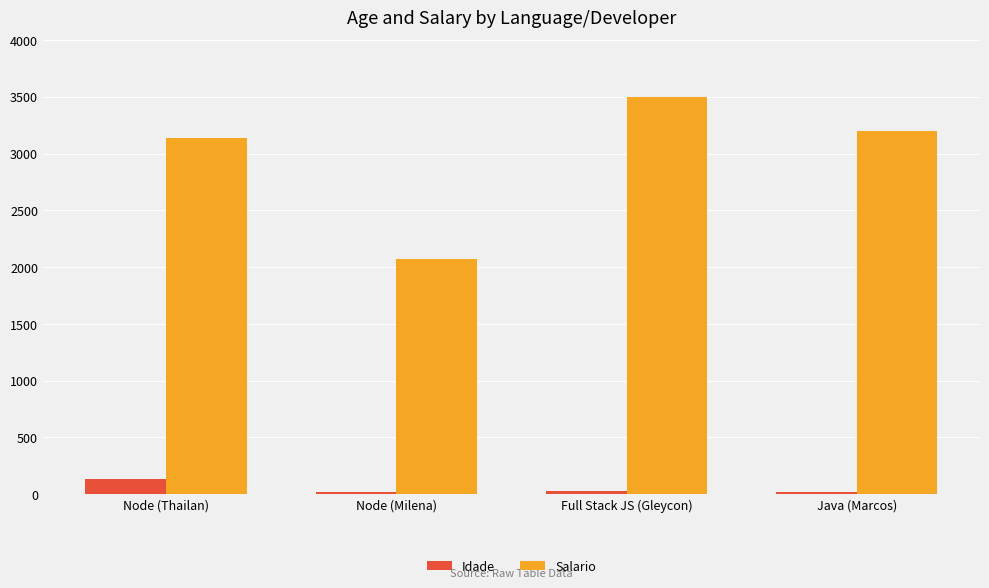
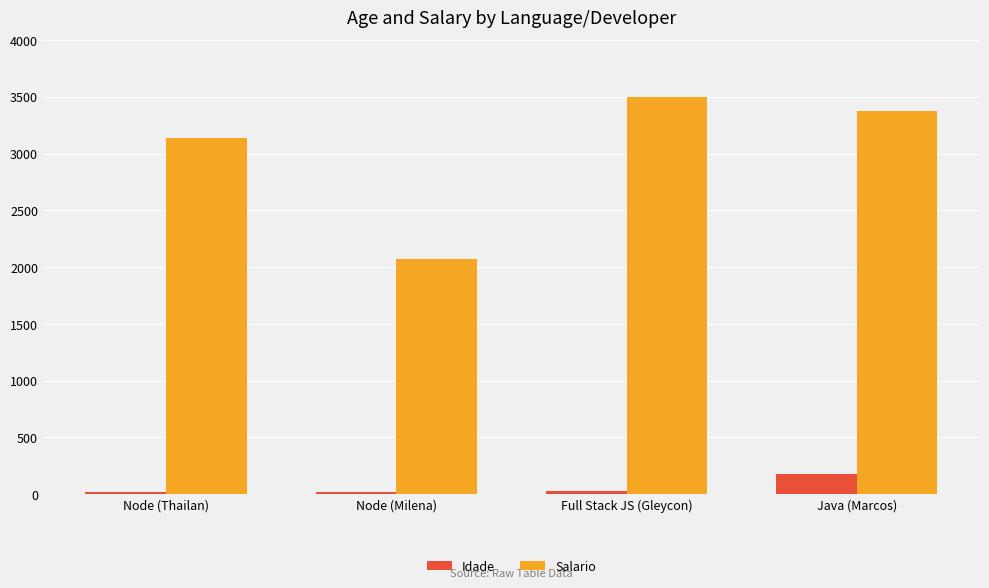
  {
    "Idade": {
-     "Node (Thailan)": 140,
+     "Node (Thailan)": 20,
      "Full Stack JS (Gleycon)": 30,
-     "Java (Marcos)": 20
+     "Java (Marcos)": 180
    },
    "Salario": {
      "Node (Thailan)": 3140,
      "Node (Milena)": 2080,
      "Full Stack JS (Gleycon)": 3500,
-     "Java (Marcos)": 3200
+     "Java (Marcos)": 3370
    }
  }
